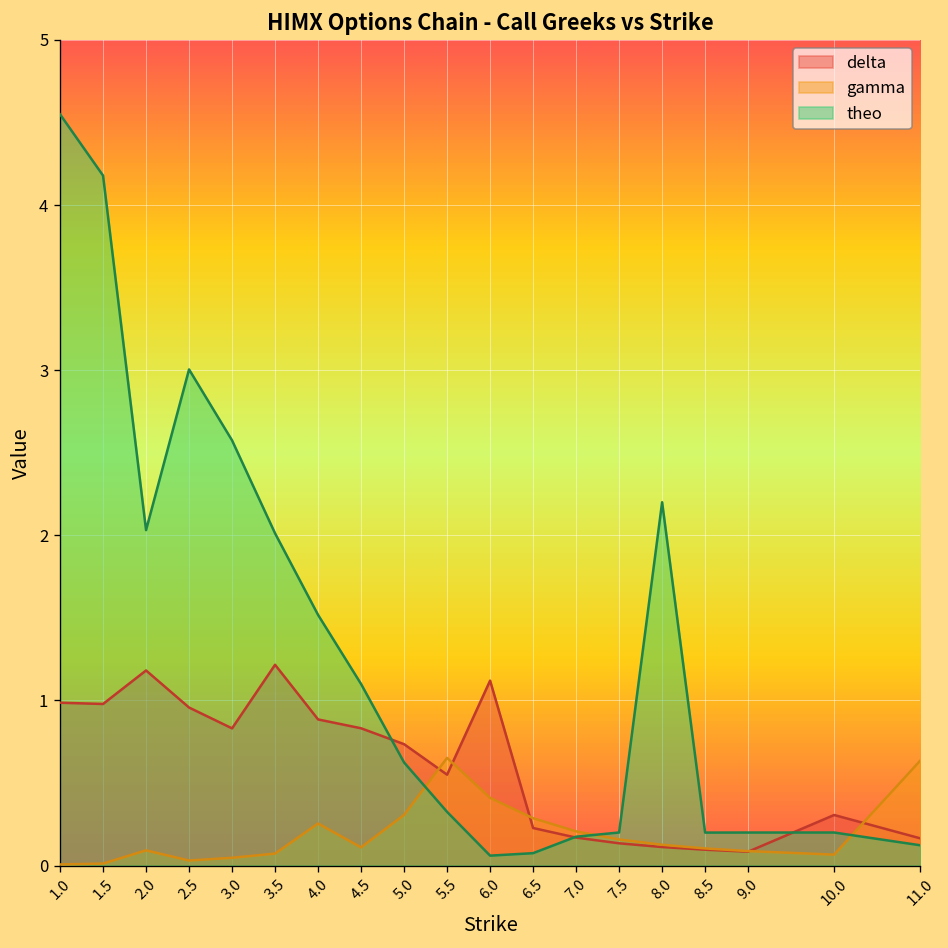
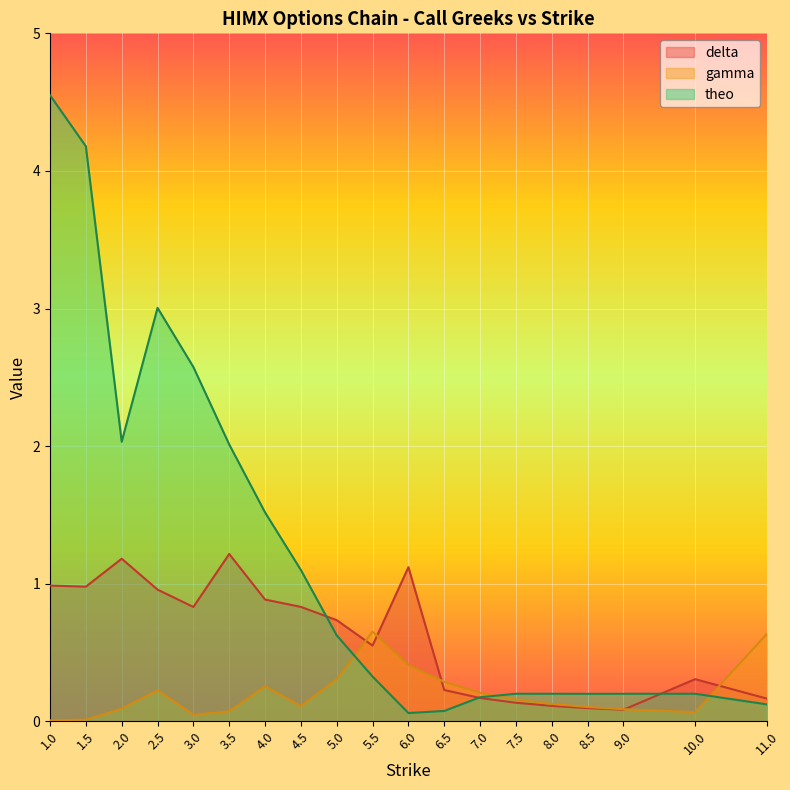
  {
    "delta": {
      "1.0": 0.99,
      "1.5": 0.98,
      "2.0": 1.18,
      "2.5": 0.96,
      "3.0": 0.83,
      "3.5": 1.22,
      "4.0": 0.89,
      "4.5": 0.83,
      "5.0": 0.74,
      "5.5": 0.55,
      "6.0": 1.12,
      "6.5": 0.23,
      "7.5": 0.13,
      "10.0": 0.31,
      "11.0": 0.17
    },
    "gamma": {
      "1.0": 0.01,
      "1.5": 0.01,
      "2.0": 0.09,
-     "2.5": 0.03,
+     "2.5": 0.22,
      "3.0": 0.05,
      "3.5": 0.07,
      "4.0": 0.25,
      "4.5": 0.11,
      "5.0": 0.31,
      "5.5": 0.65,
      "6.0": 0.41,
      "6.5": 0.29,
      "7.0": 0.21,
      "7.5": 0.16,
      "10.0": 0.07,
      "11.0": 0.64
    },
    "theo": {
      "1.0": 4.55,
      "1.5": 4.18,
      "2.0": 2.03,
      "2.5": 3.00,
      "3.0": 2.58,
      "3.5": 2.01,
      "4.0": 1.52,
      "4.5": 1.10,
      "5.0": 0.62,
      "5.5": 0.33,
      "6.0": 0.06,
      "6.5": 0.08,
      "7.5": 0.20,
-     "8.0": 2.20,
+     "8.0": 0.20,
      "8.5": 0.20,
      "9.0": 0.20,
      "10.0": 0.20,
      "11.0": 0.12
    }
  }
